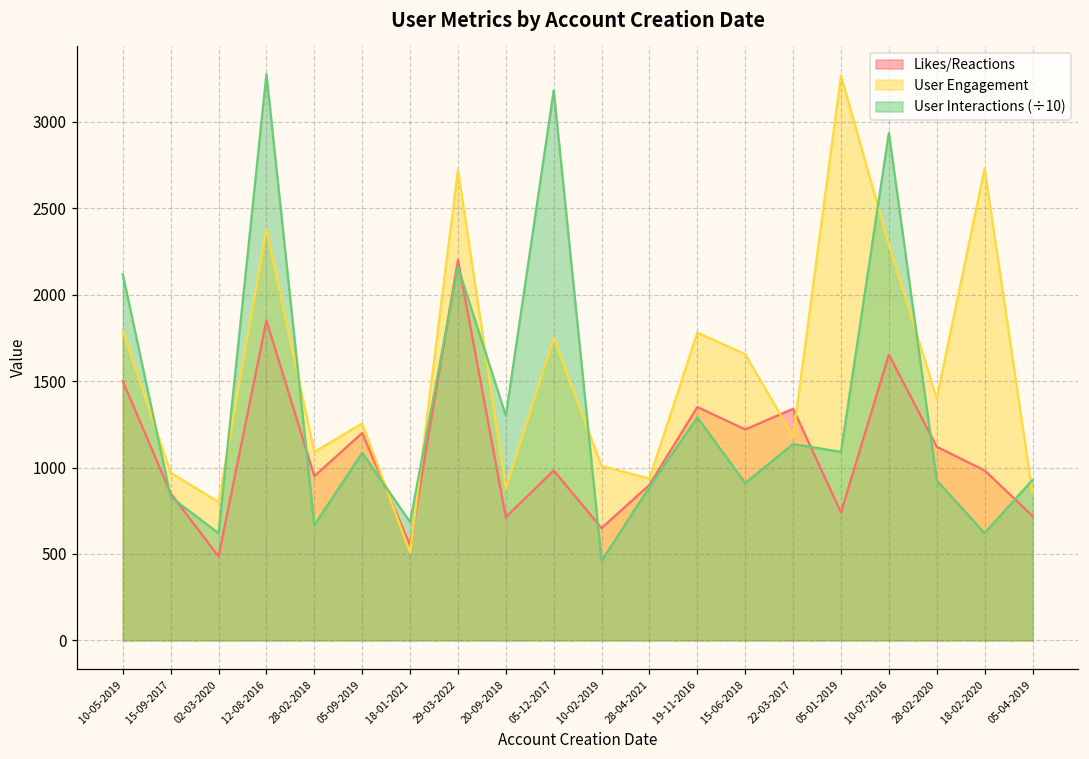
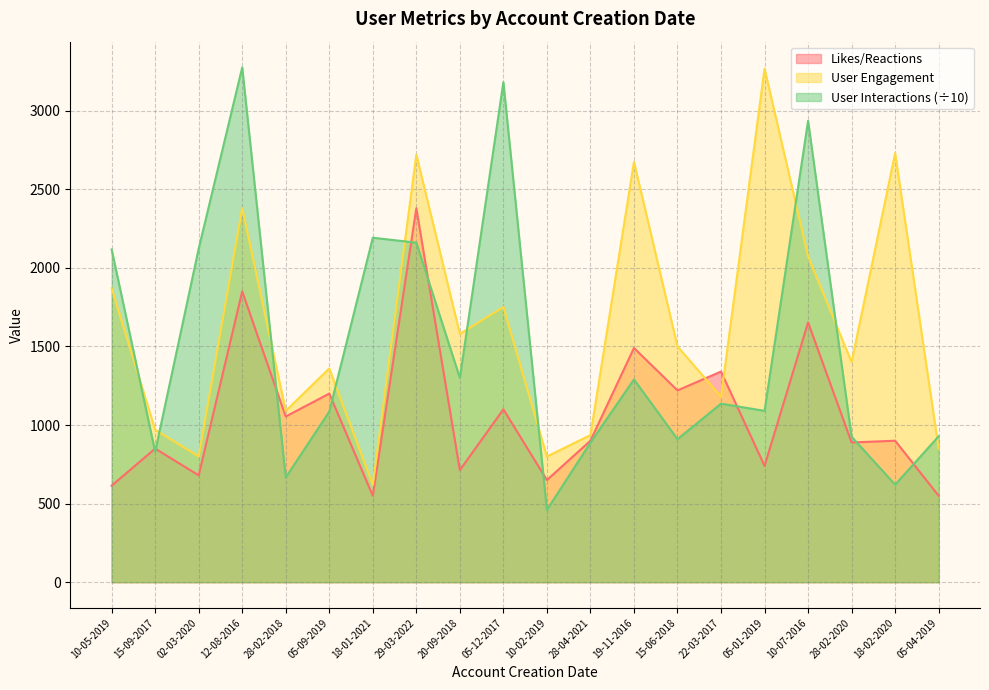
  {
    "Likes/Reactions": {
-     "10-05-2019": 1500,
+     "10-05-2019": 610,
      "15-09-2017": 850,
-     "02-03-2020": 490,
+     "02-03-2020": 680,
      "12-08-2016": 1850,
-     "28-02-2018": 950,
+     "28-02-2018": 1050,
      "05-09-2019": 1200,
      "18-01-2021": 550,
-     "29-03-2022": 2200,
+     "29-03-2022": 2380,
      "20-09-2018": 710,
-     "05-12-2017": 980,
+     "05-12-2017": 1100,
      "10-02-2019": 650,
-     "19-11-2016": 1350,
+     "19-11-2016": 1490,
      "15-06-2018": 1220,
      "22-03-2017": 1340,
      "05-01-2019": 740,
      "10-07-2016": 1650,
-     "28-02-2020": 1120,
-     "18-02-2020": 980,
-     "05-04-2019": 720
+     "28-02-2020": 890,
+     "18-02-2020": 900,
+     "05-04-2019": 550
    },
    "User Engagement": {
-     "10-05-2019": 1790,
+     "10-05-2019": 1870,
      "15-09-2017": 970,
      "02-03-2020": 800,
      "12-08-2016": 2380,
      "28-02-2018": 1090,
-     "05-09-2019": 1260,
-     "18-01-2021": 510,
+     "05-09-2019": 1360,
+     "18-01-2021": 620,
      "29-03-2022": 2720,
-     "20-09-2018": 880,
+     "20-09-2018": 1580,
      "05-12-2017": 1750,
-     "10-02-2019": 1010,
+     "10-02-2019": 800,
      "28-04-2021": 940,
-     "19-11-2016": 1780,
-     "15-06-2018": 1660,
+     "19-11-2016": 2670,
+     "15-06-2018": 1500,
      "22-03-2017": 1180,
      "05-01-2019": 3270,
-     "10-07-2016": 2290,
+     "10-07-2016": 2070,
      "28-02-2020": 1400,
      "18-02-2020": 2730,
      "05-04-2019": 850
    },
    "User Interactions (÷10)": {
      "10-05-2019": 2120,
      "15-09-2017": 830,
-     "02-03-2020": 620,
+     "02-03-2020": 2120,
      "12-08-2016": 3280,
      "28-02-2018": 670,
      "05-09-2019": 1090,
-     "18-01-2021": 690,
+     "18-01-2021": 2190,
      "29-03-2022": 2160,
      "20-09-2018": 1300,
      "05-12-2017": 3180,
      "10-02-2019": 460,
      "19-11-2016": 1290,
      "15-06-2018": 910,
      "22-03-2017": 1140,
      "05-01-2019": 1090,
      "10-07-2016": 2940,
      "28-02-2020": 930,
      "18-02-2020": 620,
      "05-04-2019": 930
    }
  }
